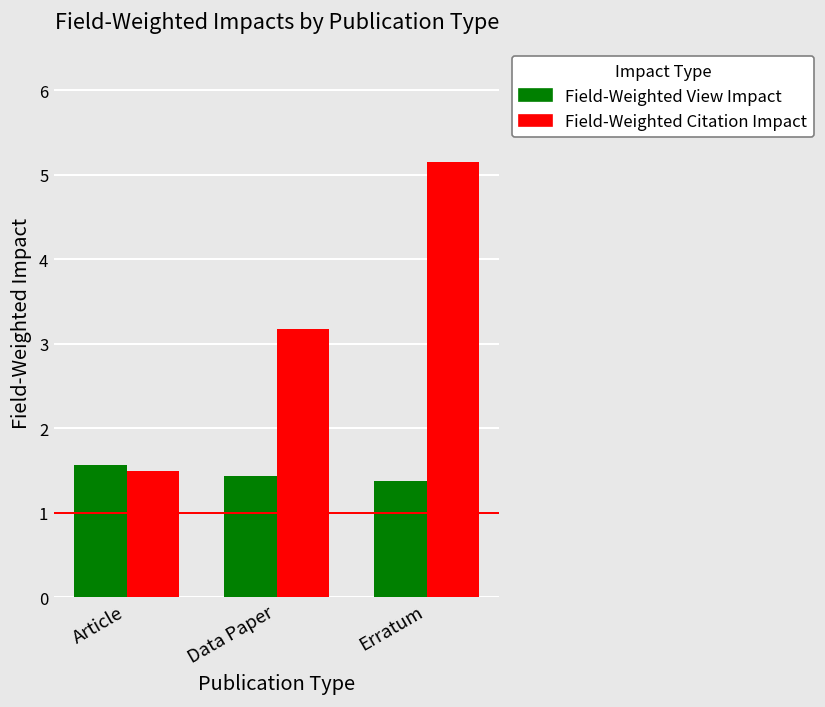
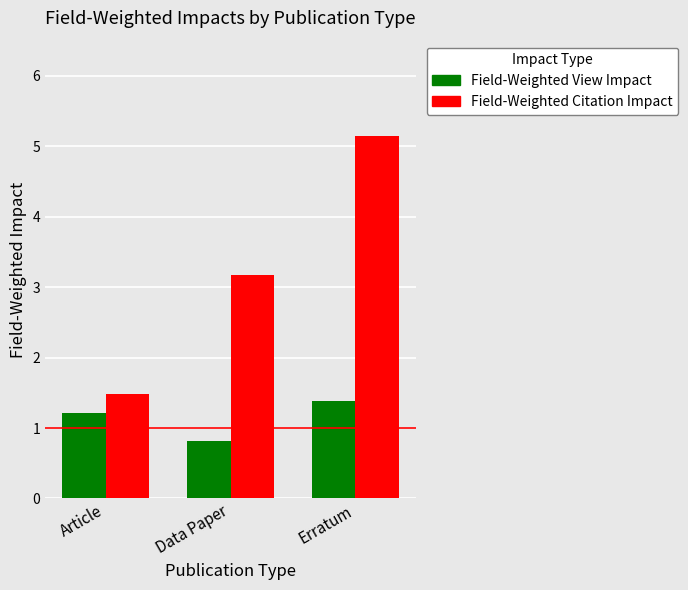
  {
    "Field-Weighted View Impact": {
-     "Article": 1.6,
-     "Data Paper": 1.4,
+     "Article": 1.2,
+     "Data Paper": 0.8,
      "Erratum": 1.4
    },
    "Field-Weighted Citation Impact": {
      "Article": 1.5,
      "Data Paper": 3.2,
      "Erratum": 5.1
    }
  }
